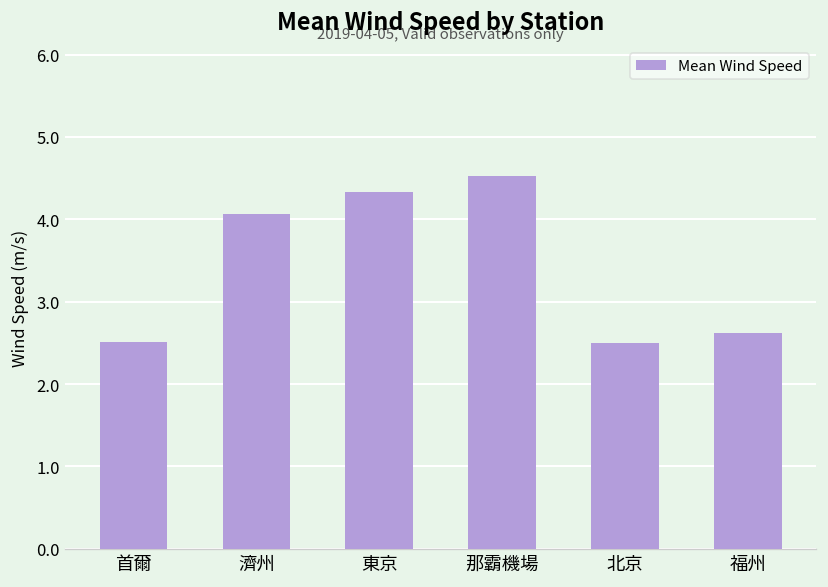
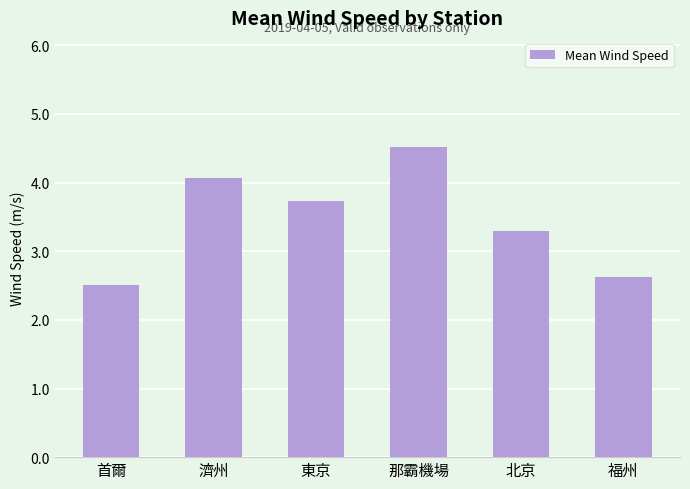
  {
    "首爾": 2.5,
    "濟州": 4.1,
-   "東京": 4.3,
+   "東京": 3.7,
    "那霸機場": 4.5,
-   "北京": 2.5,
+   "北京": 3.3,
    "福州": 2.6
  }
